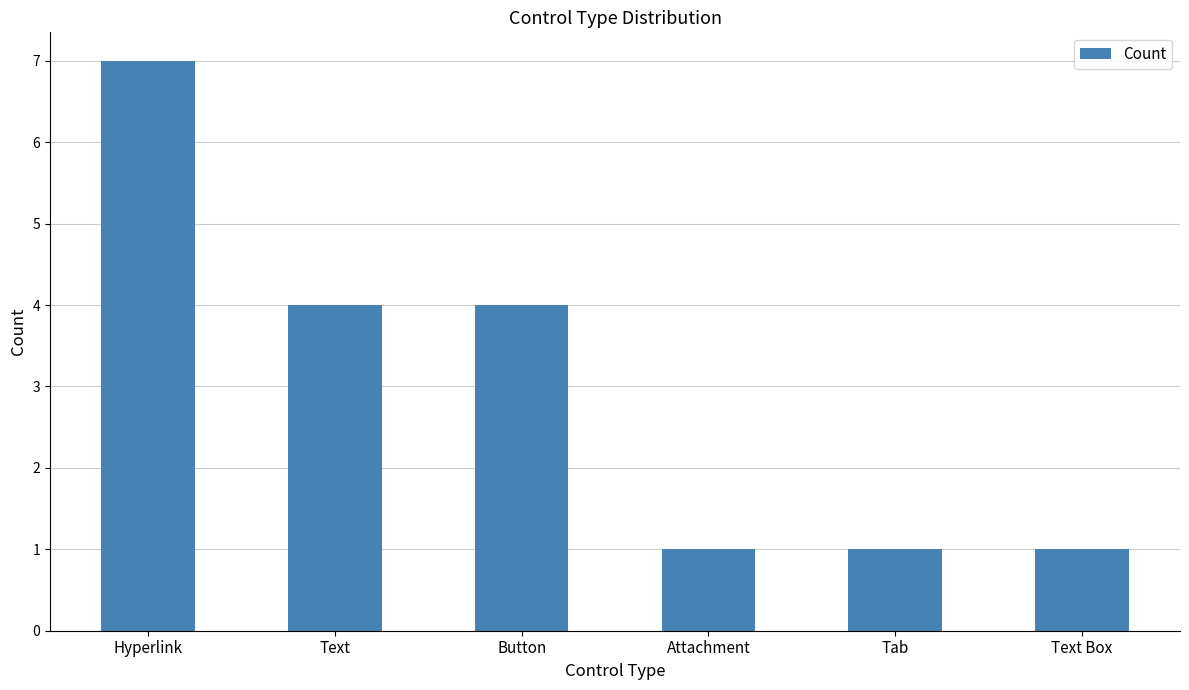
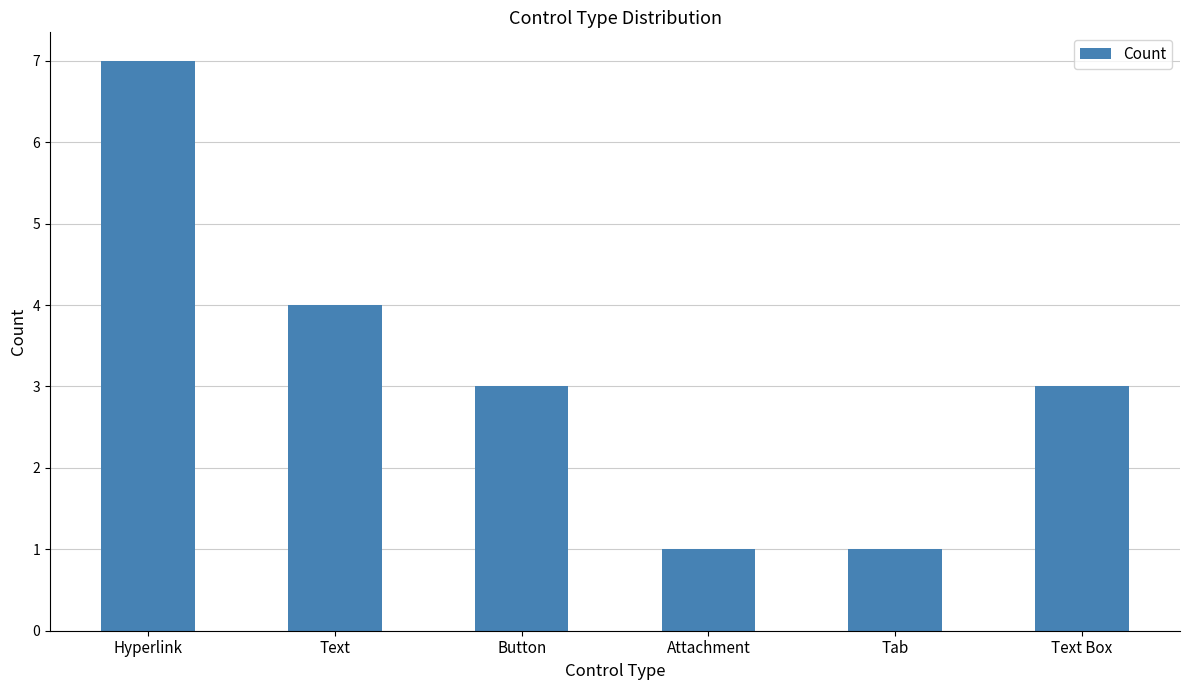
  {
    "Hyperlink": 7,
    "Text": 4,
-   "Button": 4,
+   "Button": 3,
    "Attachment": 1,
    "Tab": 1,
-   "Text Box": 1
+   "Text Box": 3
  }
